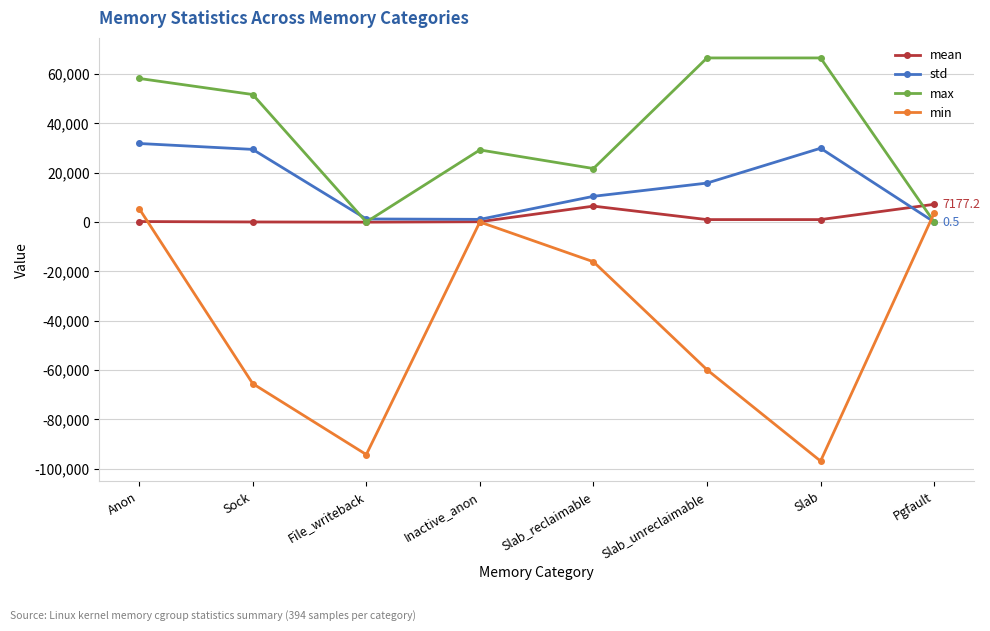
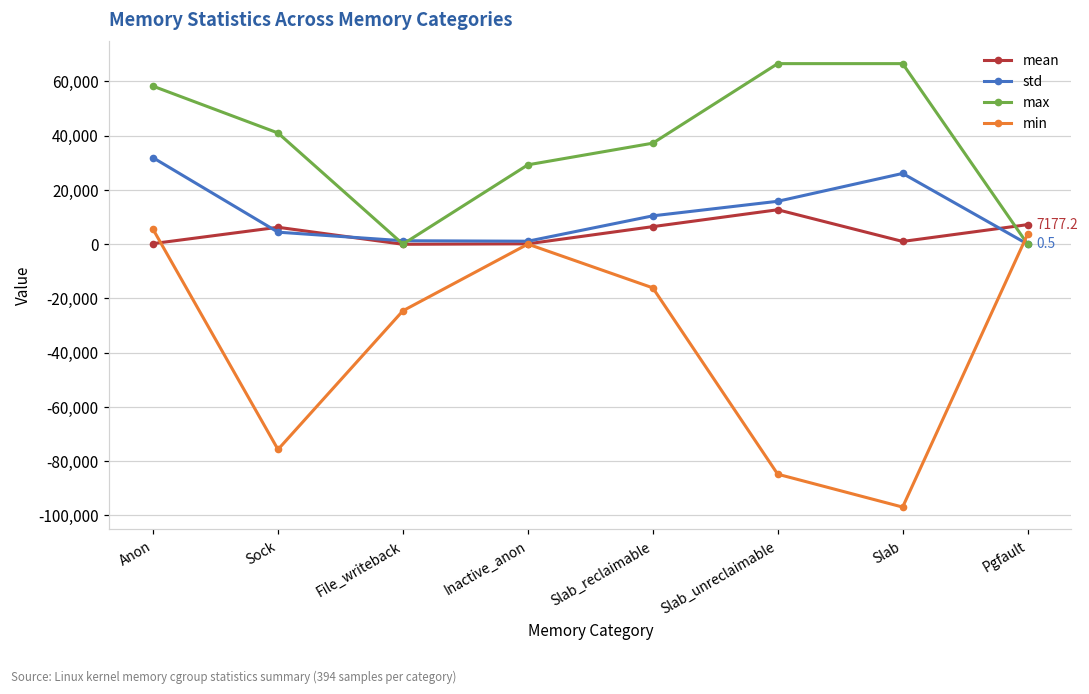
  {
    "mean": {
      "Anon": "0",
-     "Sock": "0",
+     "Sock": "6,000",
      "Slab_reclaimable": "6,000",
-     "Slab_unreclaimable": "1,000",
+     "Slab_unreclaimable": "13,000",
      "Slab": "1,000"
    },
    "std": {
      "Anon": "32,000",
-     "Sock": "29,000",
+     "Sock": "4,000",
      "File_writeback": "1,000",
      "Slab_reclaimable": "10,000",
      "Slab_unreclaimable": "16,000",
-     "Slab": "30,000"
+     "Slab": "26,000"
    },
    "max": {
      "Anon": "58,000",
-     "Sock": "52,000",
+     "Sock": "41,000",
      "Inactive_anon": "29,000",
-     "Slab_reclaimable": "22,000",
+     "Slab_reclaimable": "37,000",
      "Slab_unreclaimable": "67,000",
      "Slab": "67,000"
    },
    "min": {
      "Anon": "5,000",
-     "Sock": "-66,000",
-     "File_writeback": "-94,000",
+     "Sock": "-76,000",
+     "File_writeback": "-25,000",
      "Slab_reclaimable": "-16,000",
-     "Slab_unreclaimable": "-60,000",
+     "Slab_unreclaimable": "-85,000",
      "Slab": "-97,000"
    }
  }
